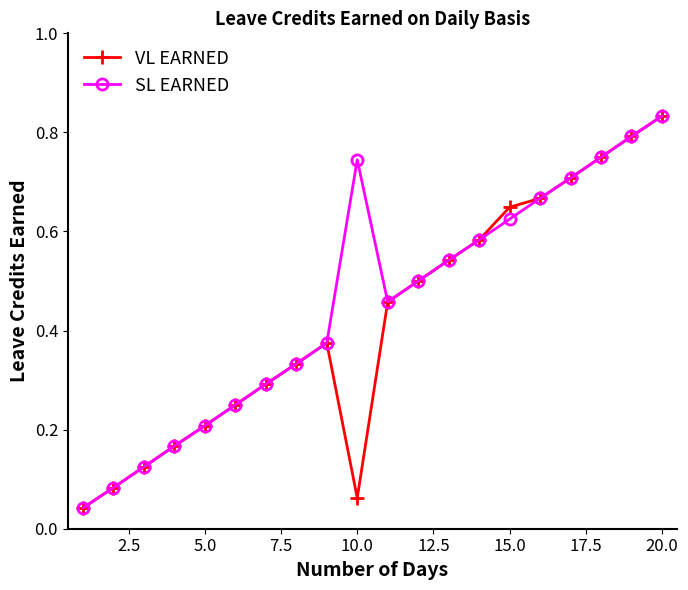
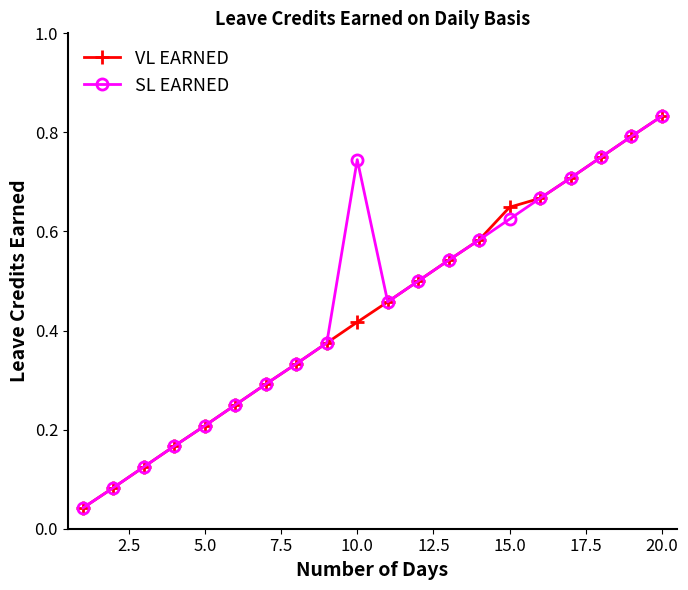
  {
    "VL EARNED": {
-     "10.0": 0.06,
+     "10.0": 0.42,
      "15.0": 0.65
    },
    "SL EARNED": {
      "10.0": 0.75,
      "15.0": 0.63
    }
  }
